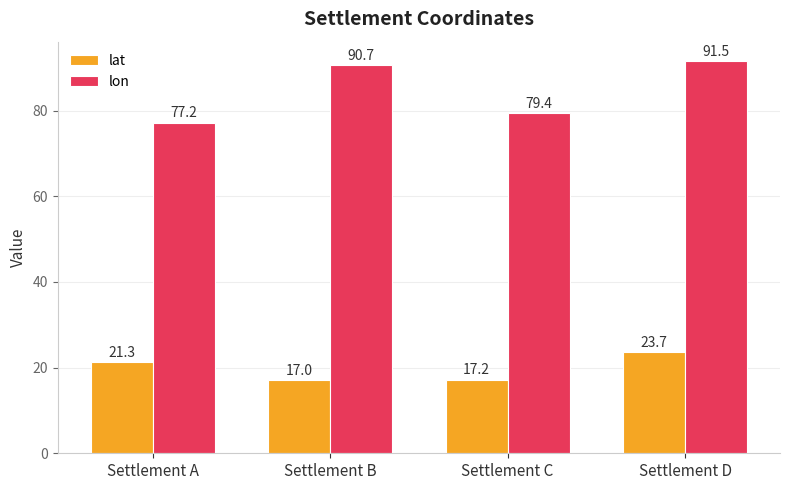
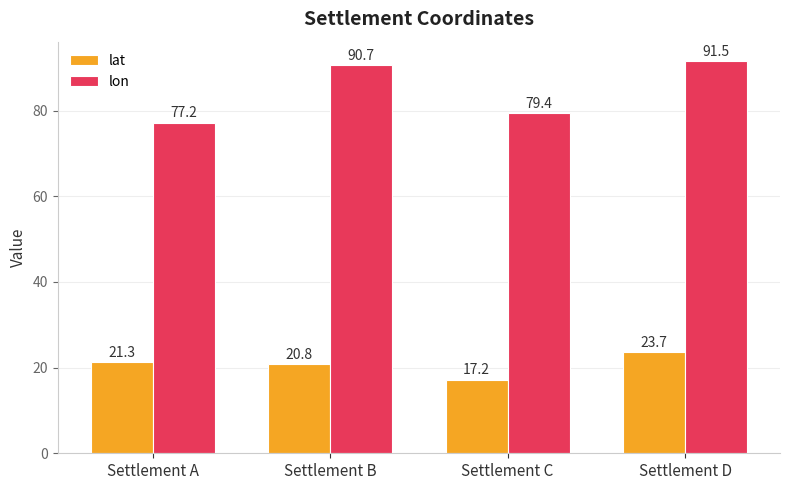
  {
    "lat": {
      "Settlement A": 21.3,
-     "Settlement B": 17.0,
+     "Settlement B": 20.8,
      "Settlement C": 17.2,
      "Settlement D": 23.7
    },
    "lon": {
      "Settlement A": 77.2,
      "Settlement B": 90.7,
      "Settlement C": 79.4,
      "Settlement D": 91.5
    }
  }
